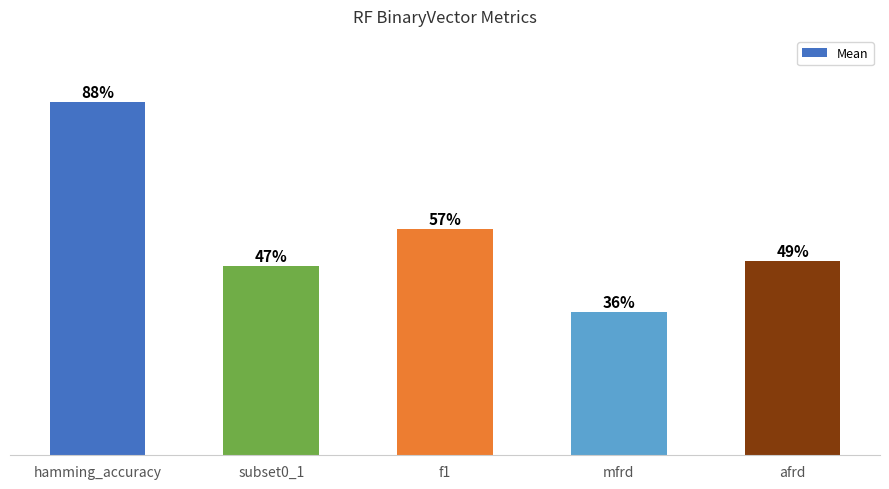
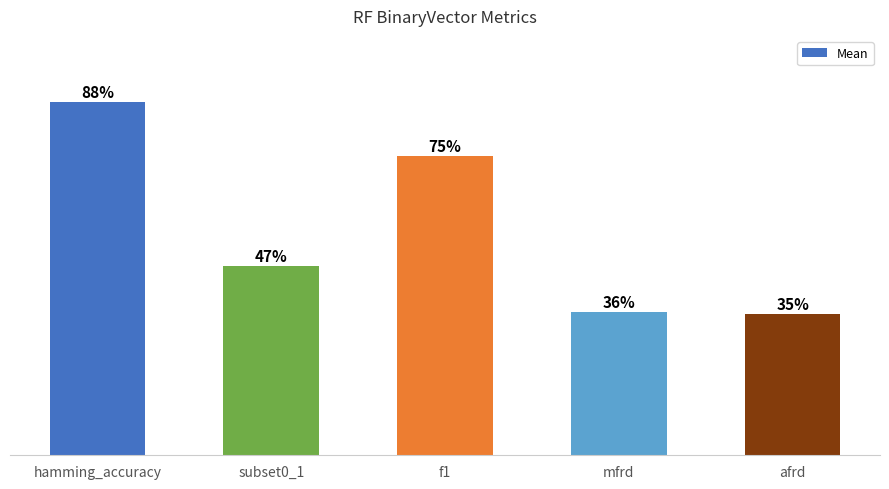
  {
    "hamming_accuracy": "88%",
    "subset0_1": "47%",
-   "f1": "57%",
+   "f1": "75%",
    "mfrd": "36%",
-   "afrd": "49%"
+   "afrd": "35%"
  }
